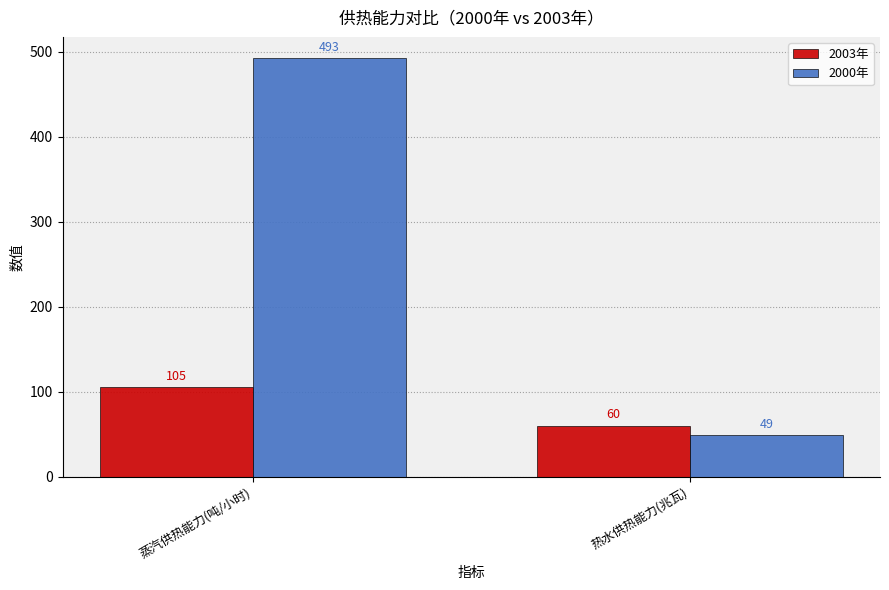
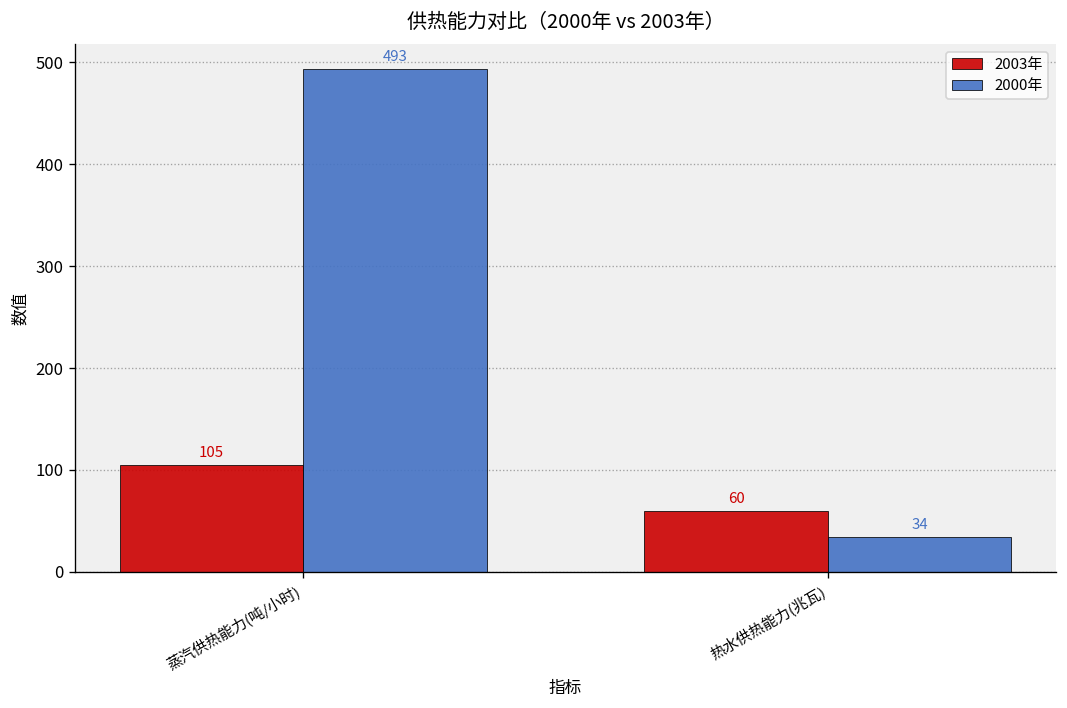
  {
    "2003年": {
      "蒸汽供热能力(吨/小时)": 105,
      "热水供热能力(兆瓦)": 60
    },
    "2000年": {
      "蒸汽供热能力(吨/小时)": 493,
-     "热水供热能力(兆瓦)": 49
+     "热水供热能力(兆瓦)": 34
    }
  }
